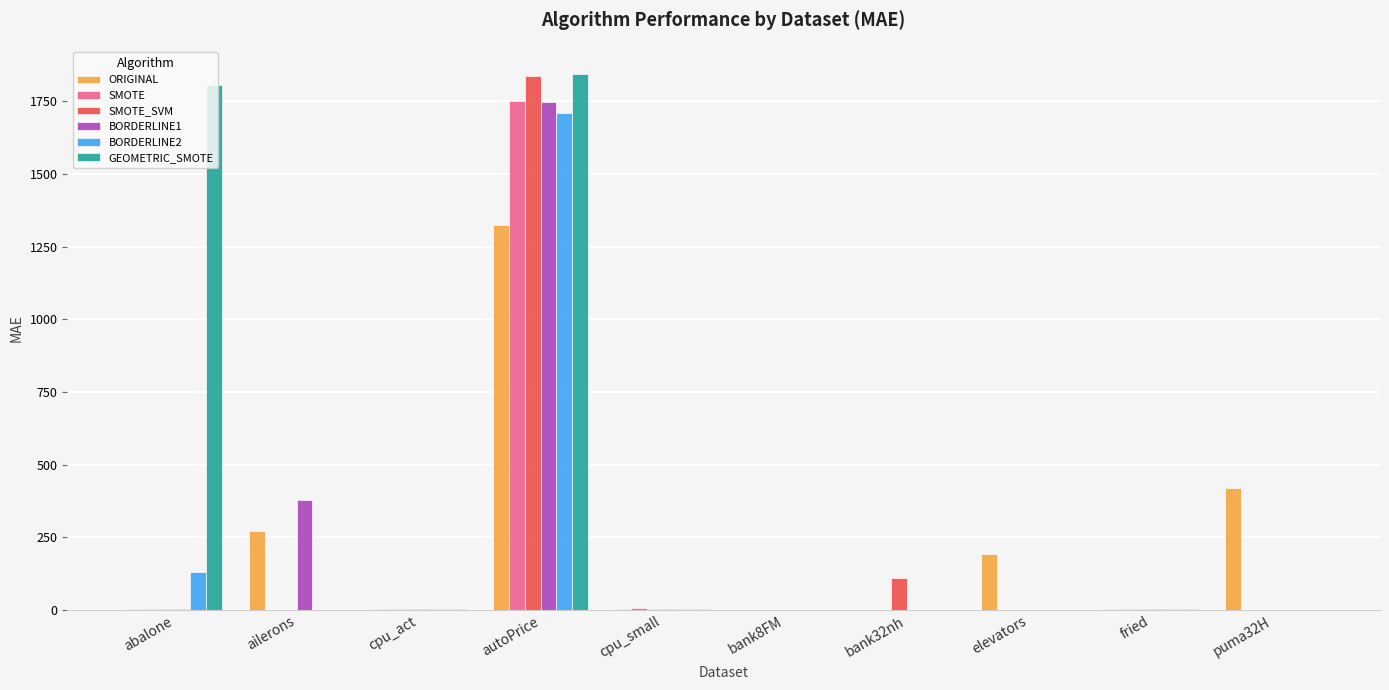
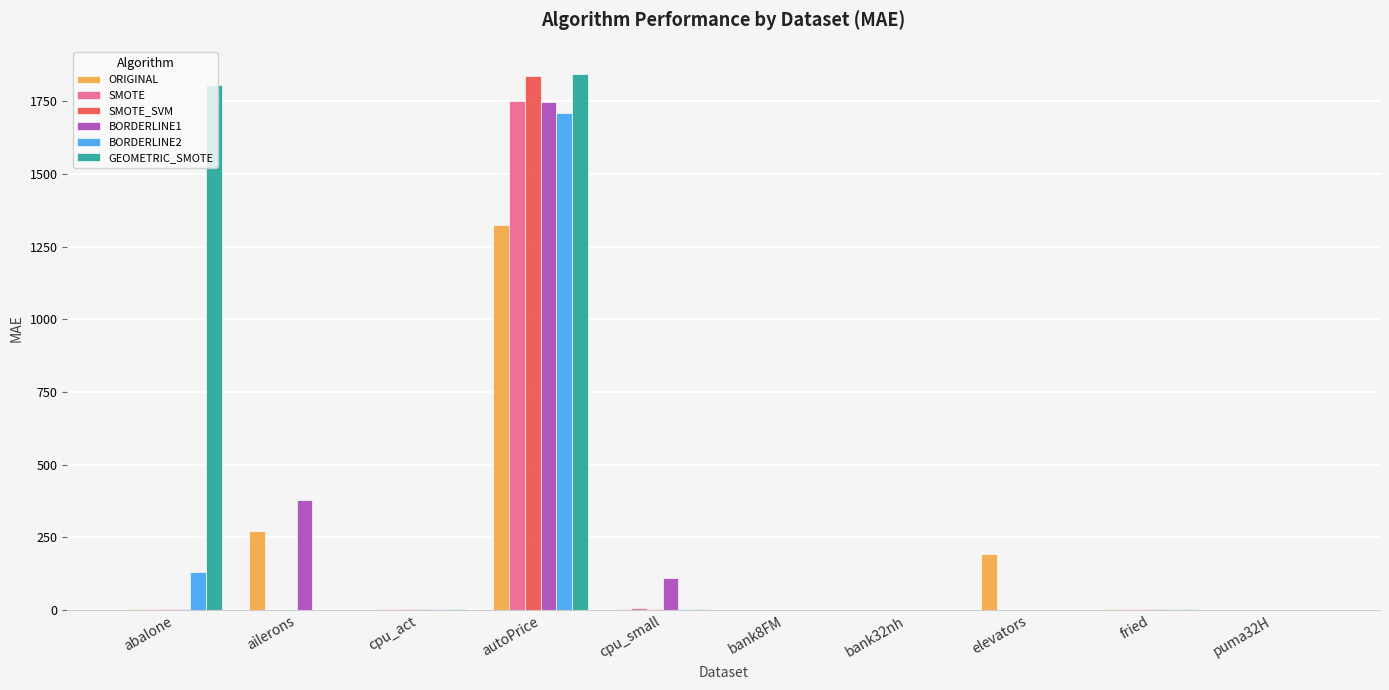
  {
    "ORIGINAL": {
      "ailerons": 270,
      "autoPrice": 1320,
      "elevators": 190,
-     "puma32H": 420
+     "puma32H": 0
    },
    "SMOTE": {
      "autoPrice": 1750
    },
    "SMOTE_SVM": {
      "autoPrice": 1840,
-     "bank32nh": 110
+     "bank32nh": 0
    },
    "BORDERLINE1": {
      "ailerons": 380,
      "autoPrice": 1750,
-     "cpu_small": 0
+     "cpu_small": 110
    },
    "BORDERLINE2": {
      "abalone": 130,
      "autoPrice": 1710
    },
    "GEOMETRIC_SMOTE": {
      "autoPrice": 1850
    }
  }
